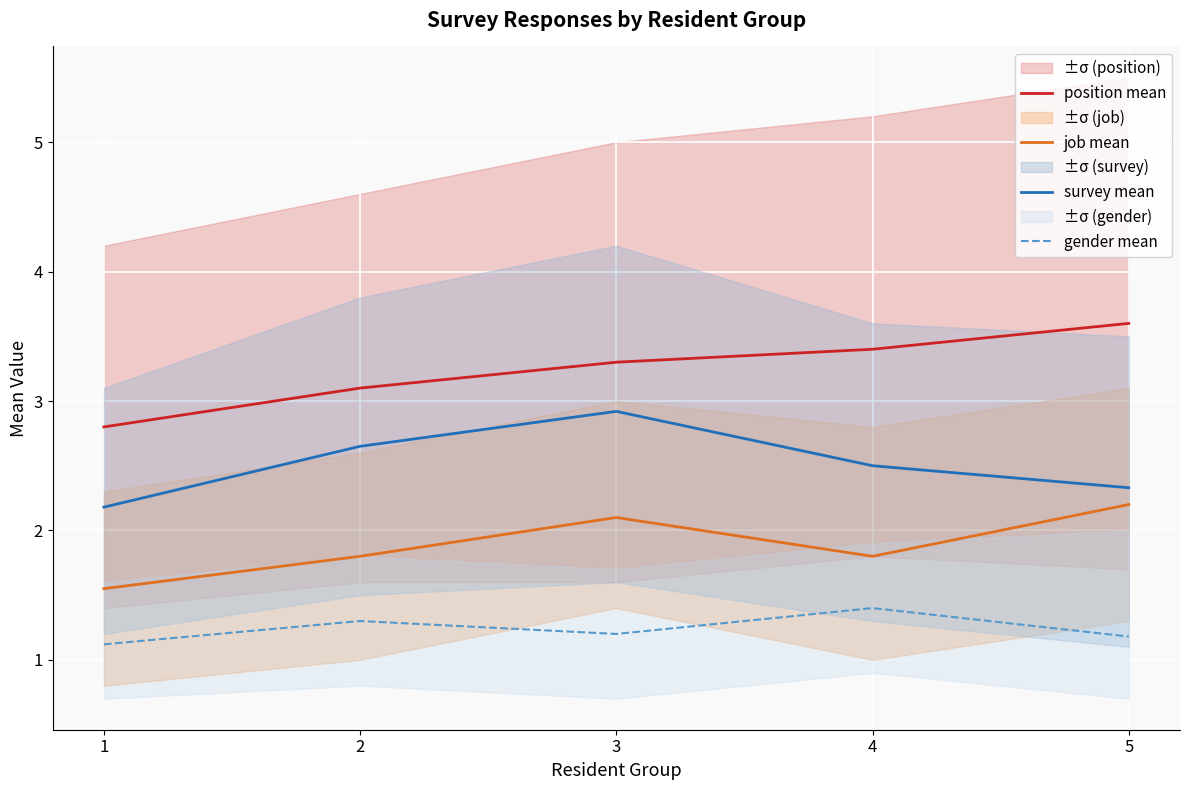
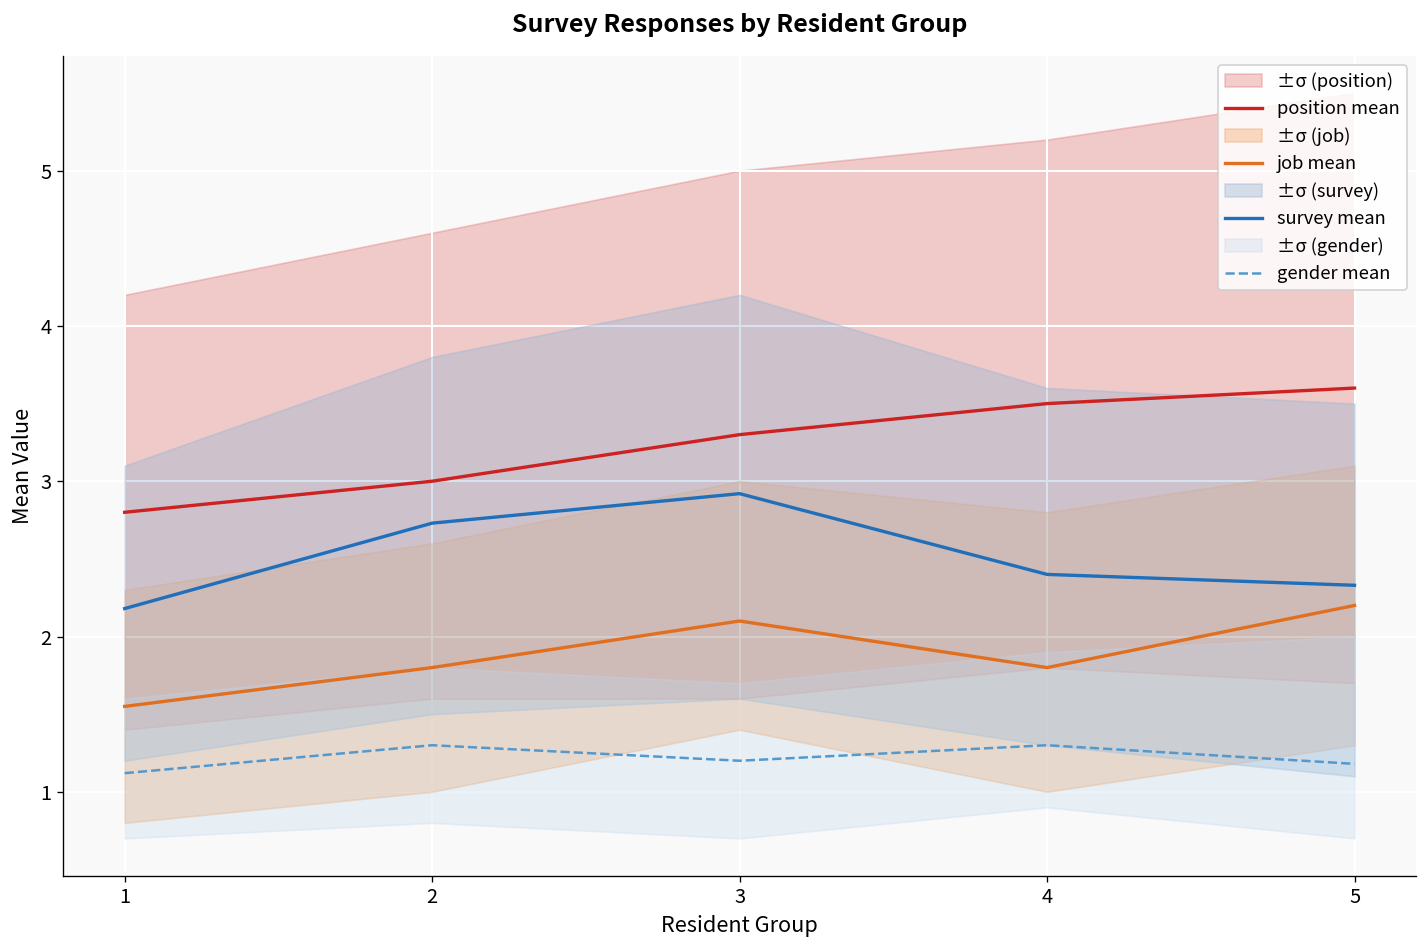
  {
    "position mean": {
      "1": 2.8,
-     "2": 3.1,
+     "2": 3.0,
      "3": 3.3,
-     "4": 3.4,
+     "4": 3.5,
      "5": 3.6
    },
    "job mean": {
      "1": 1.55,
      "3": 2.10,
      "4": 1.80,
      "5": 2.20
    },
    "survey mean": {
      "1": 2.18,
-     "2": 2.65,
+     "2": 2.73,
      "3": 2.92,
-     "4": 2.5,
+     "4": 2.4,
      "5": 2.33
    },
    "gender mean": {
      "1": 1.12,
      "2": 1.3,
      "3": 1.2,
-     "4": 1.4,
+     "4": 1.3,
      "5": 1.18
    }
  }
